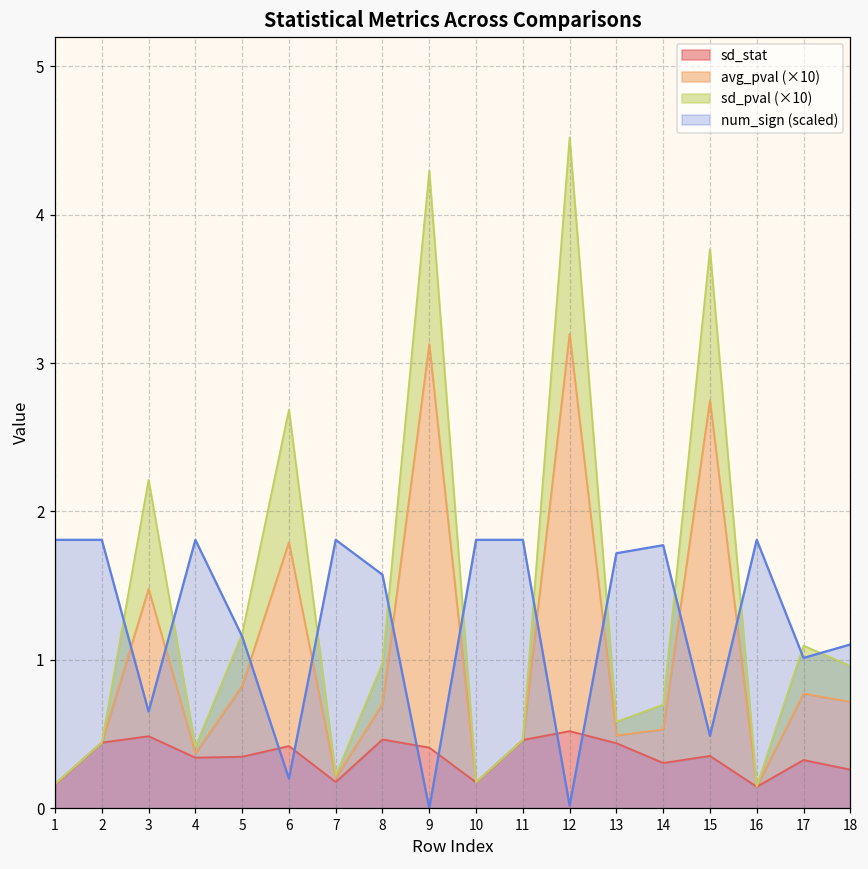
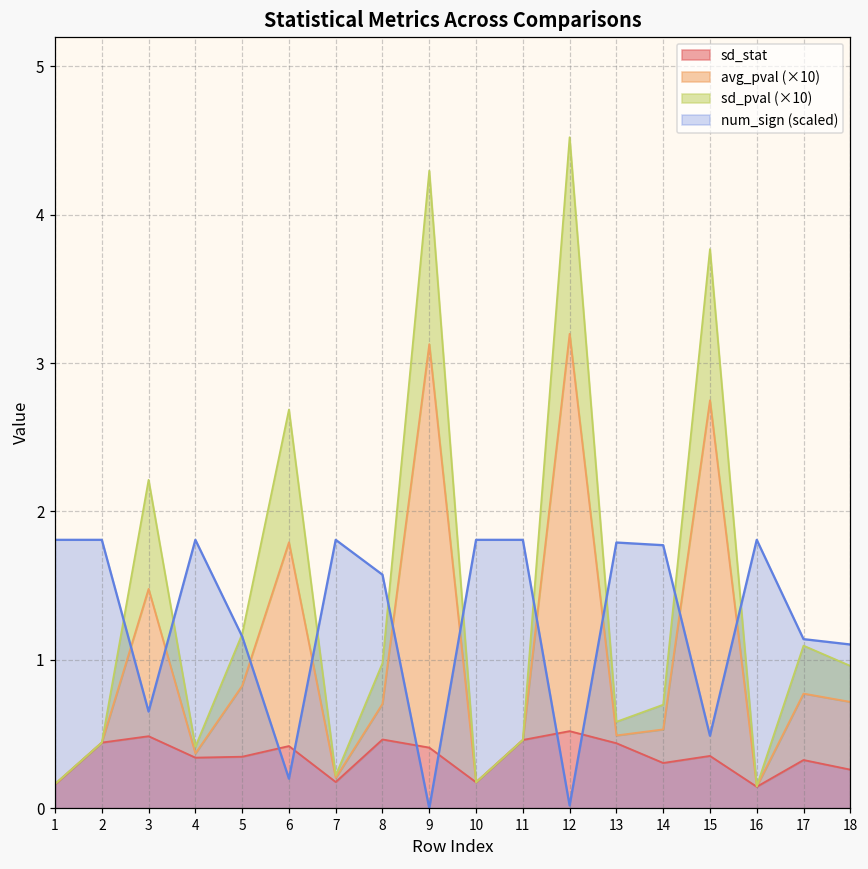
  {
    "num_sign (scaled)": {
      "1": 1.81,
      "2": 1.81,
      "3": 0.65,
      "4": 1.81,
      "6": 0.20,
      "7": 1.81,
      "8": 1.57,
      "9": 0.00,
      "10": 1.81,
      "11": 1.81,
      "12": 0.02,
-     "13": 1.72,
+     "13": 1.79,
      "14": 1.77,
      "15": 0.49,
      "16": 1.81,
-     "17": 1.01,
+     "17": 1.14,
      "18": 1.10
    }
  }
